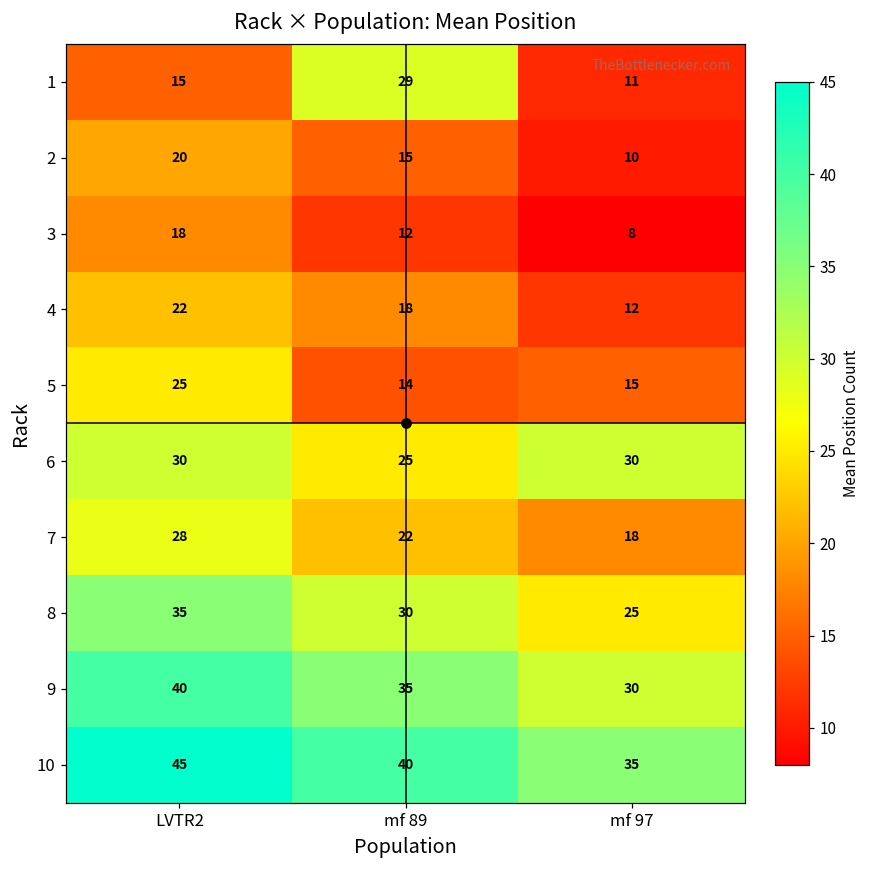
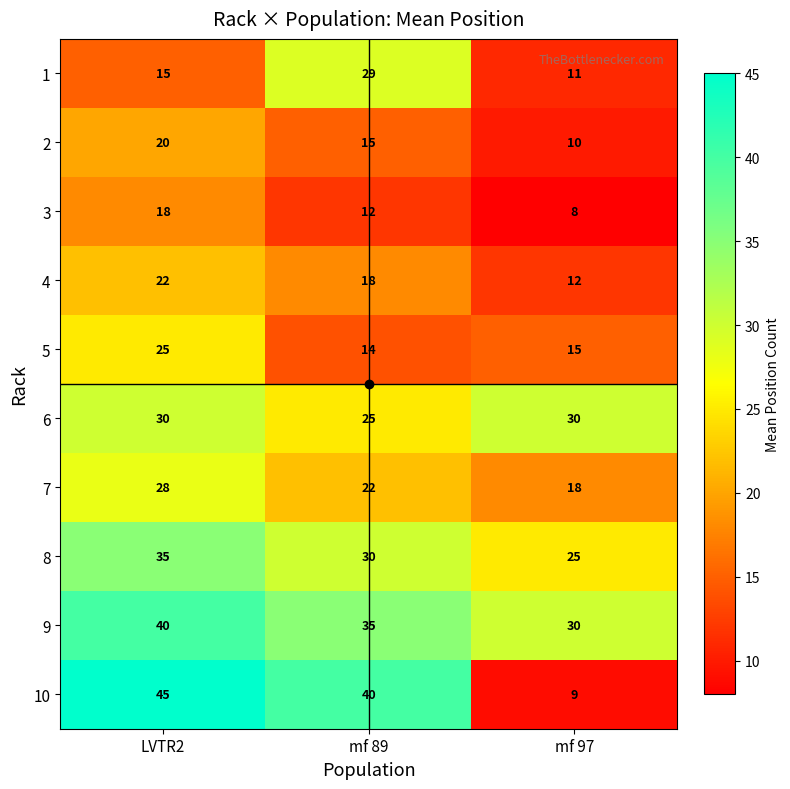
  {
    "1": {
      "LVTR2": 15,
      "mf 89": 29
    },
    "2": {
      "LVTR2": 20,
      "mf 89": 15,
      "mf 97": 10
    },
    "3": {
      "LVTR2": 18,
      "mf 89": 12,
      "mf 97": 8
    },
    "4": {
      "LVTR2": 22,
      "mf 89": 18,
      "mf 97": 12
    },
    "5": {
      "LVTR2": 25,
      "mf 89": 14,
      "mf 97": 15
    },
    "6": {
      "LVTR2": 30,
      "mf 89": 25,
      "mf 97": 30
    },
    "7": {
      "LVTR2": 28,
      "mf 89": 22,
      "mf 97": 18
    },
    "8": {
      "LVTR2": 35,
      "mf 89": 30,
      "mf 97": 25
    },
    "9": {
      "LVTR2": 40,
      "mf 89": 35,
      "mf 97": 30
    },
    "10": {
      "LVTR2": 45,
      "mf 89": 40,
-     "mf 97": 35
+     "mf 97": 9
    }
  }
